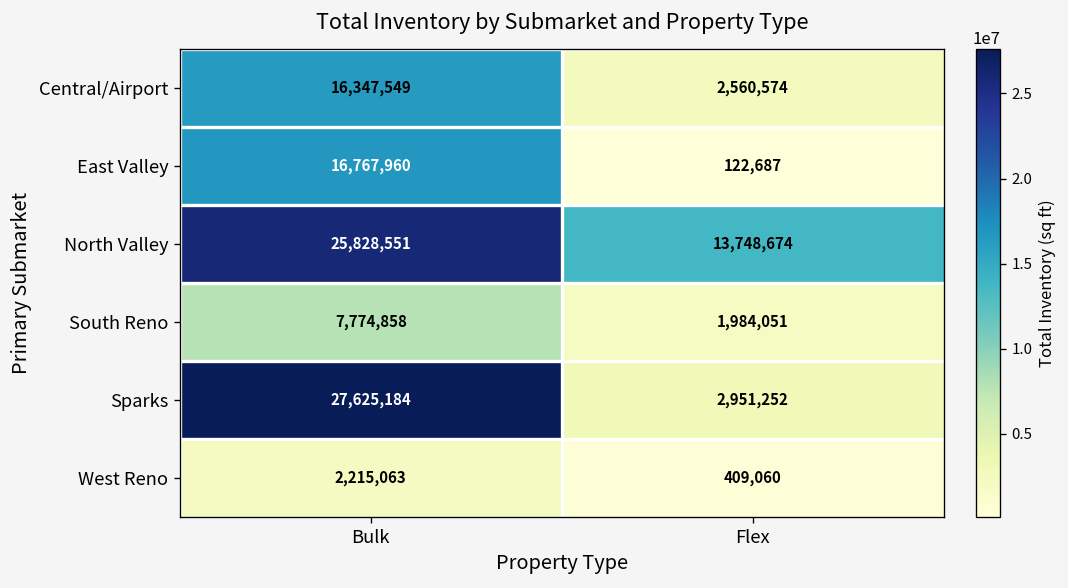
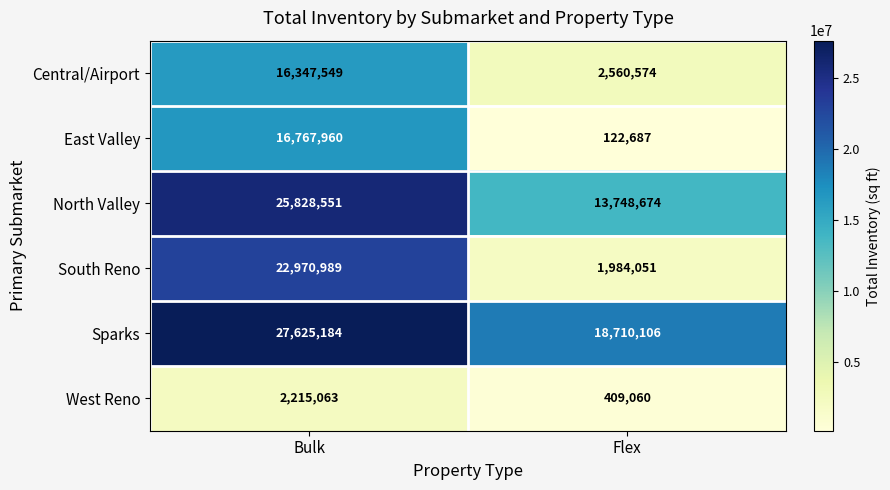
  {
    "Central/Airport": {
      "Bulk": "16,347,549",
      "Flex": "2,560,574"
    },
    "East Valley": {
      "Bulk": "16,767,960",
      "Flex": "122,687"
    },
    "North Valley": {
      "Bulk": "25,828,551",
      "Flex": "13,748,674"
    },
    "South Reno": {
-     "Bulk": "7,774,858",
+     "Bulk": "22,970,989",
      "Flex": "1,984,051"
    },
    "Sparks": {
      "Bulk": "27,625,184",
-     "Flex": "2,951,252"
+     "Flex": "18,710,106"
    },
    "West Reno": {
      "Bulk": "2,215,063",
      "Flex": "409,060"
    }
  }
